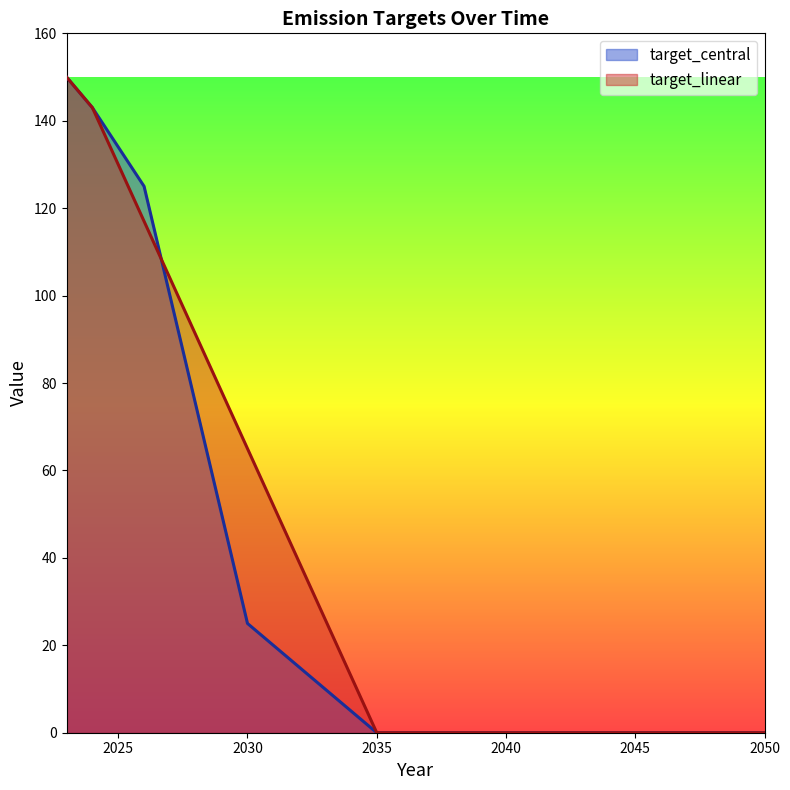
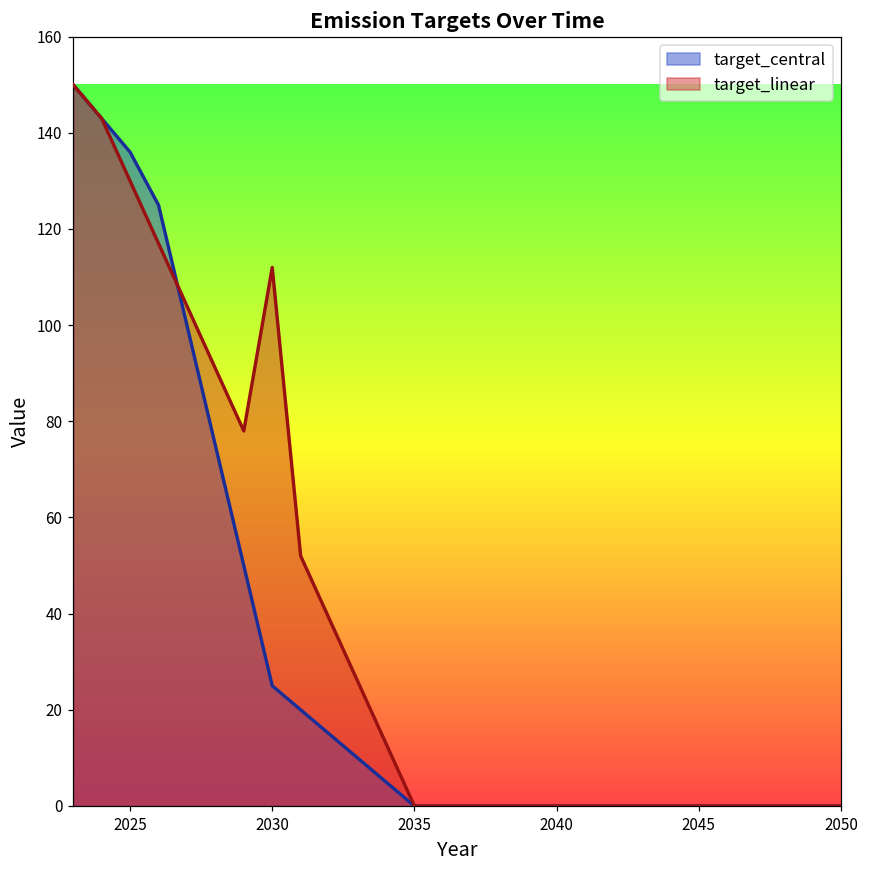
  {
    "target_central": {
-     "2025": 134,
+     "2025": 136,
      "2030": 25
    },
    "target_linear": {
      "2025": 130,
-     "2030": 65
+     "2030": 112
    }
  }
